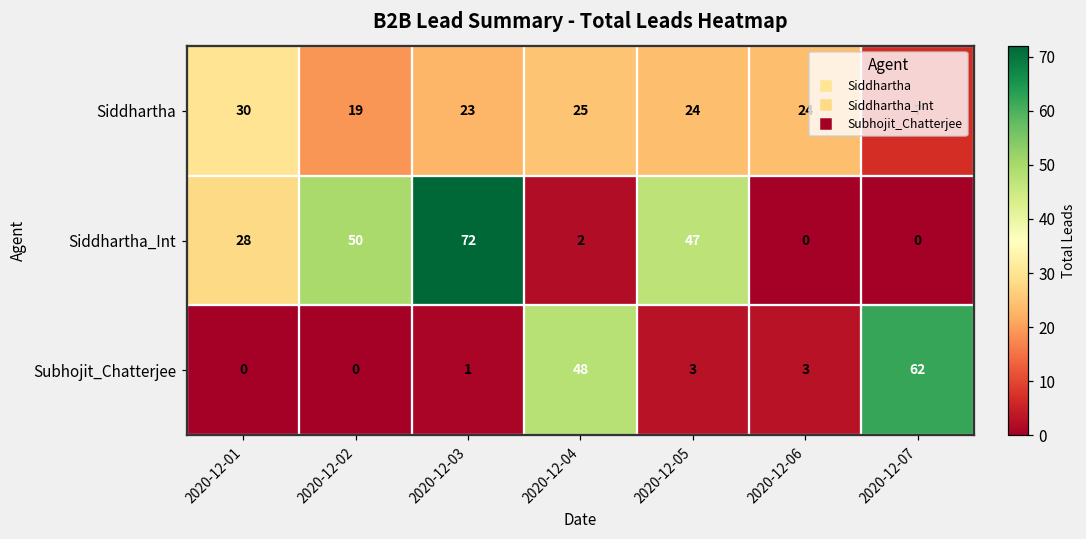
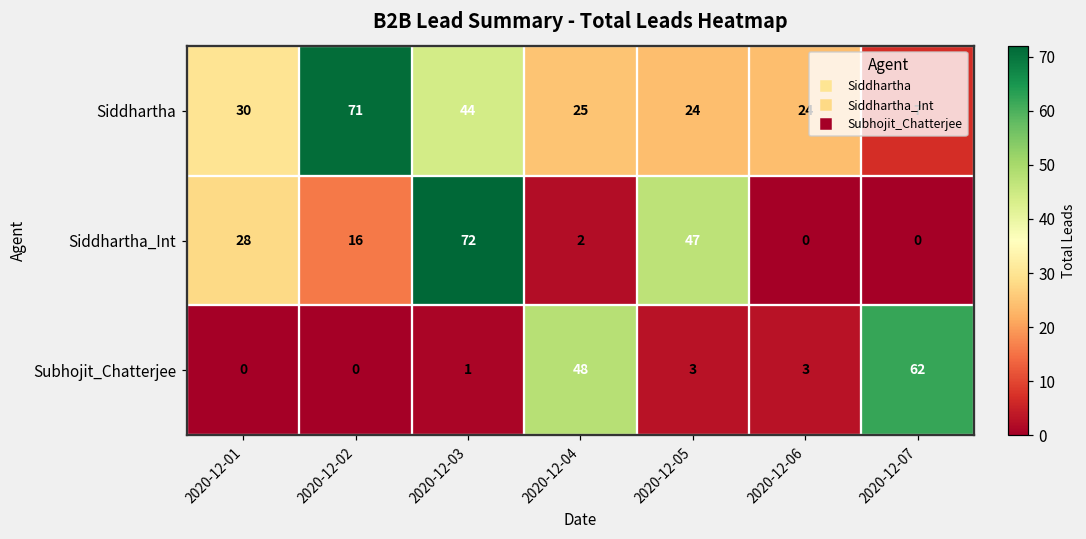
  {
    "Siddhartha": {
      "2020-12-01": 30,
-     "2020-12-02": 19,
-     "2020-12-03": 23,
+     "2020-12-02": 71,
+     "2020-12-03": 44,
      "2020-12-04": 25,
      "2020-12-05": 24
    },
    "Siddhartha_Int": {
      "2020-12-01": 28,
-     "2020-12-02": 50,
+     "2020-12-02": 16,
      "2020-12-03": 72,
      "2020-12-04": 2,
      "2020-12-05": 47,
      "2020-12-06": 0,
      "2020-12-07": 0
    },
    "Subhojit_Chatterjee": {
      "2020-12-01": 0,
      "2020-12-02": 0,
      "2020-12-03": 1,
      "2020-12-04": 48,
      "2020-12-05": 3,
      "2020-12-06": 3,
      "2020-12-07": 62
    }
  }
